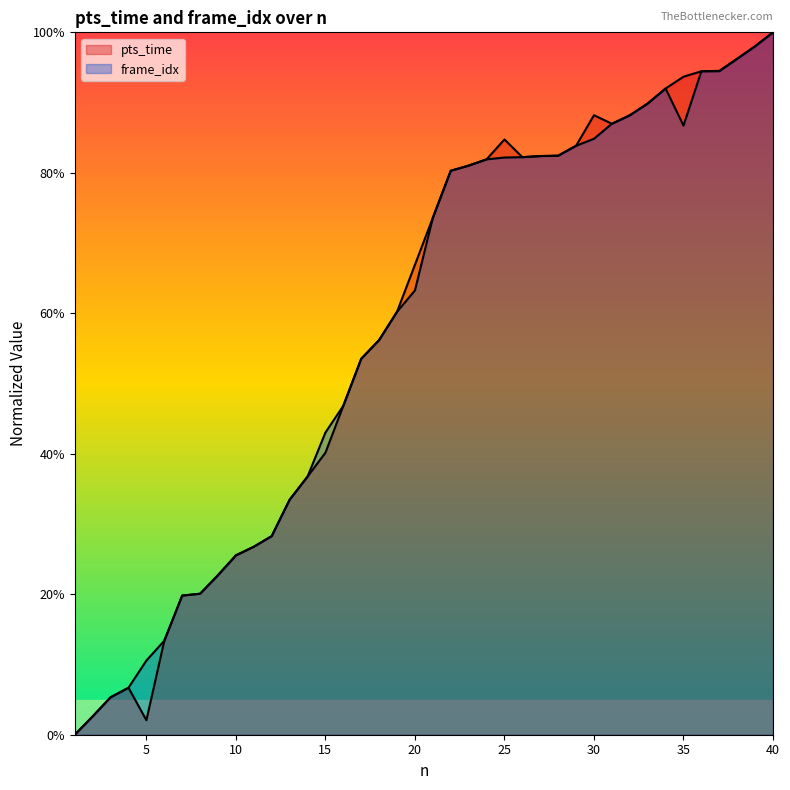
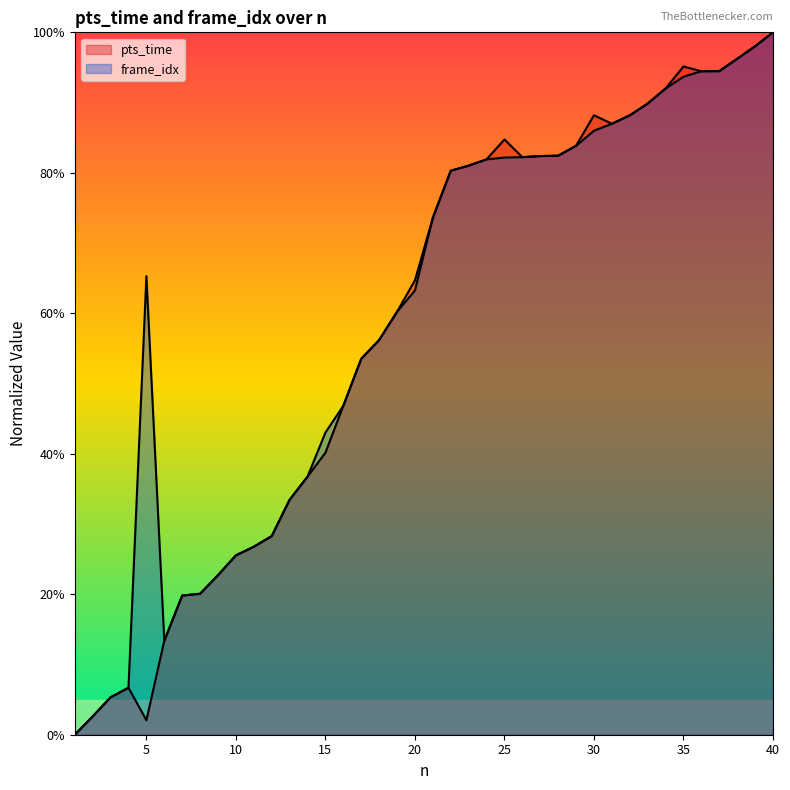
  {
    "pts_time": {
      "15": "40%",
-     "20": "67%",
+     "20": "65%",
      "25": "85%",
      "30": "88%",
-     "35": "94%"
+     "35": "95%"
    },
    "frame_idx": {
-     "5": "11%",
+     "5": "65%",
      "15": "43%",
      "20": "63%",
      "25": "82%",
-     "30": "85%",
-     "35": "87%"
+     "30": "86%",
+     "35": "94%"
    }
  }
